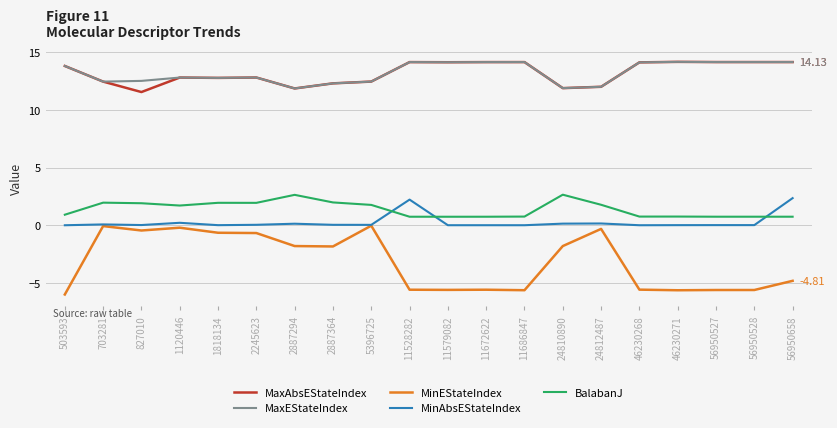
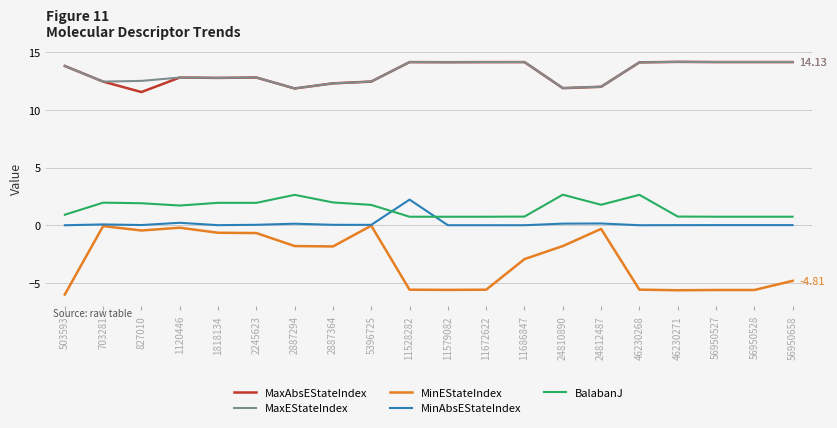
  {
    "MaxAbsEStateIndex": {
      "827010": 11.5
    },
    "MaxEStateIndex": {
      "827010": 12.5
    },
    "MinEStateIndex": {
      "503593": -6.0,
      "827010": -0.5,
      "1120446": -0.2,
      "1818134": -0.7,
      "2245623": -0.7,
      "2887294": -1.8,
      "2887364": -1.8,
      "11528282": -5.6,
      "11579082": -5.6,
      "11672622": -5.6,
-     "11686847": -5.6,
+     "11686847": -2.9,
      "24810890": -1.8,
      "24812487": -0.3,
      "46230268": -5.6,
      "46230271": -5.6,
      "56950527": -5.6,
      "56950528": -5.6
    },
    "MinAbsEStateIndex": {
      "503593": 0.0,
      "827010": 0.0,
      "1120446": 0.2,
      "1818134": 0.0,
      "2245623": 0.0,
      "2887294": 0.1,
      "2887364": 0.0,
      "11528282": 2.2,
      "11579082": 0.0,
      "11672622": 0.0,
      "11686847": 0.0,
      "24810890": 0.1,
      "24812487": 0.2,
      "46230268": 0.0,
      "46230271": 0.0,
      "56950527": 0.0,
      "56950528": 0.0,
-     "56950658": 2.3
+     "56950658": 0.0
    },
    "BalabanJ": {
      "503593": 0.9,
      "703281": 2.0,
      "827010": 1.9,
      "1120446": 1.7,
      "1818134": 1.9,
      "2245623": 1.9,
      "2887294": 2.6,
      "2887364": 2.0,
      "5396725": 1.8,
      "11528282": 0.7,
      "11579082": 0.7,
      "11672622": 0.7,
      "11686847": 0.8,
      "24810890": 2.6,
      "24812487": 1.8,
-     "46230268": 0.8,
+     "46230268": 2.6,
      "46230271": 0.8,
      "56950527": 0.7,
      "56950528": 0.7,
      "56950658": 0.7
    }
  }
